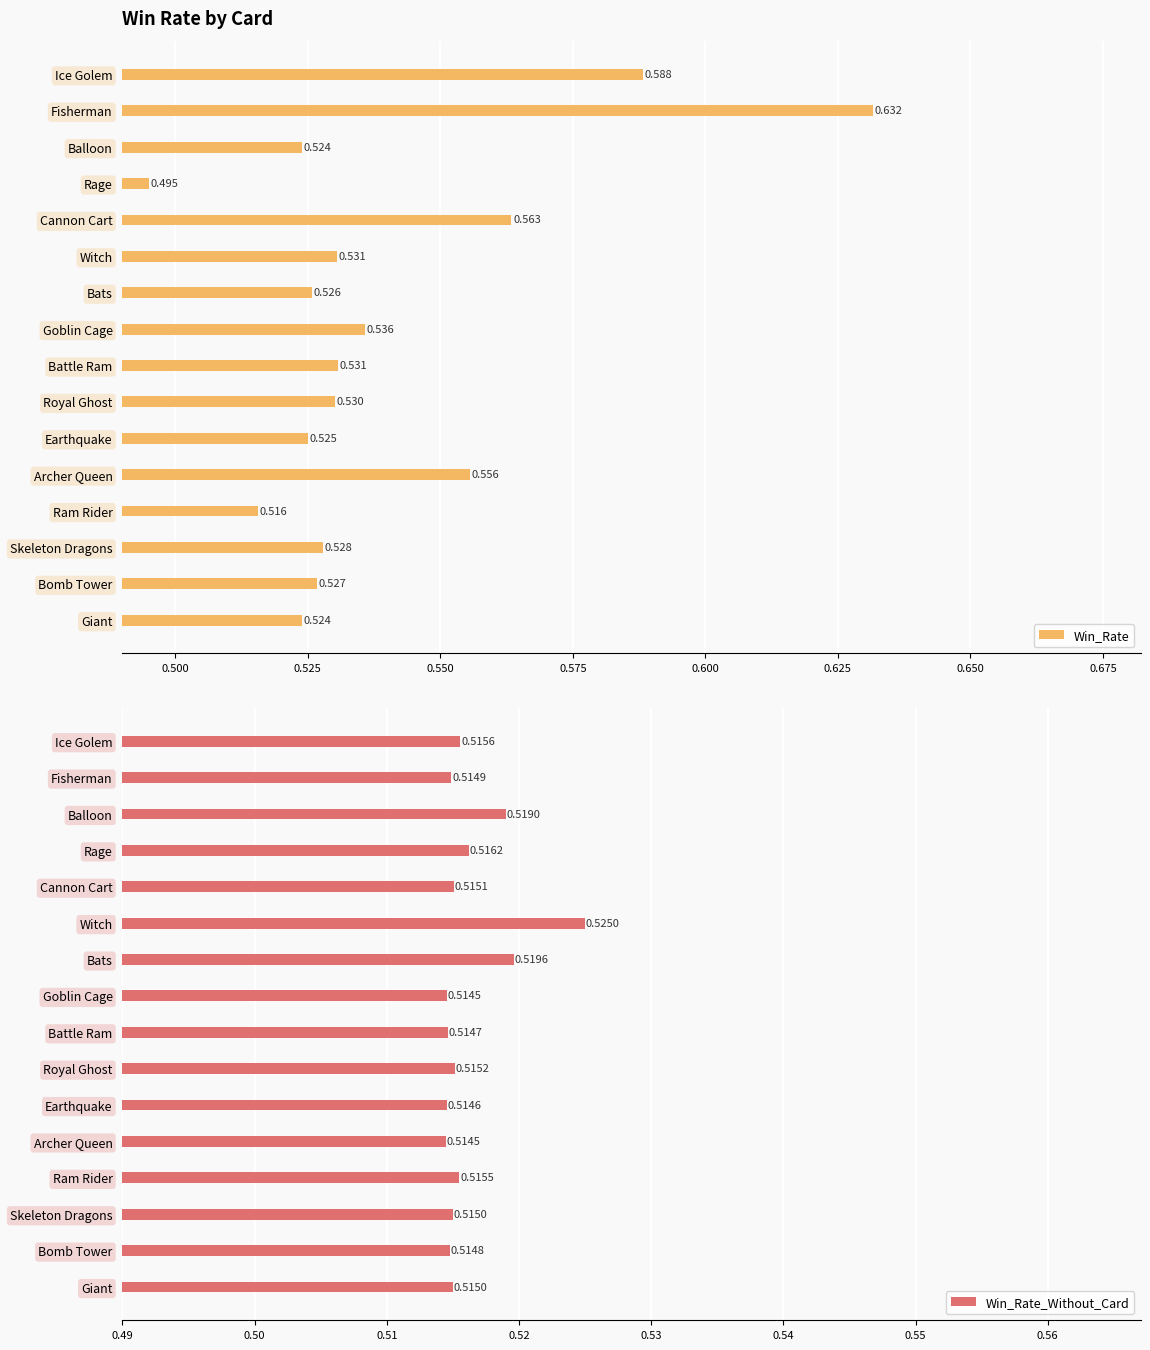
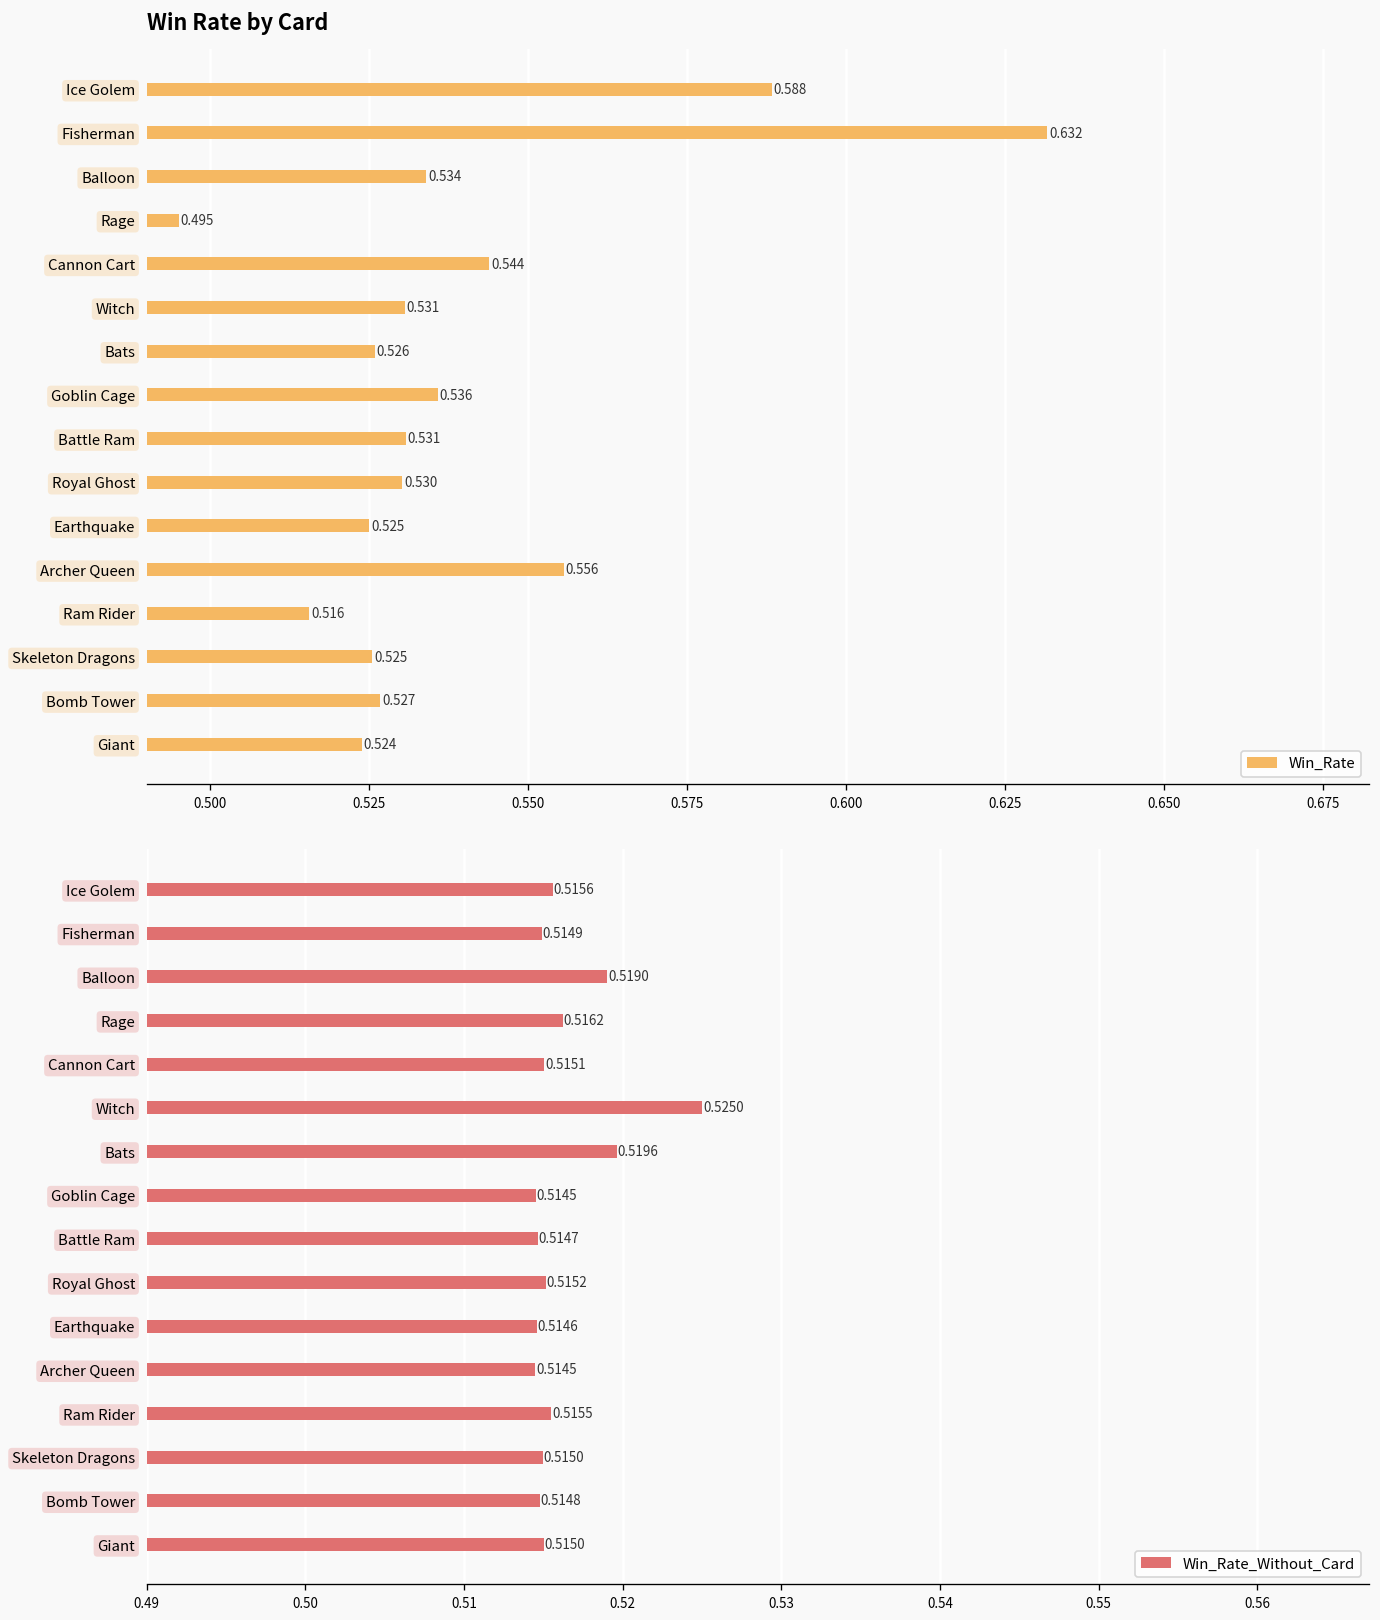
  {
    "Win Rate by Card": {
      "Ice Golem": 0.588,
      "Fisherman": 0.632,
-     "Balloon": 0.524,
+     "Balloon": 0.534,
      "Rage": 0.495,
-     "Cannon Cart": 0.563,
+     "Cannon Cart": 0.544,
      "Witch": 0.531,
      "Bats": 0.526,
      "Goblin Cage": 0.536,
      "Battle Ram": 0.531,
      "Royal Ghost": 0.530,
      "Earthquake": 0.525,
      "Archer Queen": 0.556,
      "Ram Rider": 0.516,
-     "Skeleton Dragons": 0.528,
+     "Skeleton Dragons": 0.525,
      "Bomb Tower": 0.527,
      "Giant": 0.524
    }
  }
